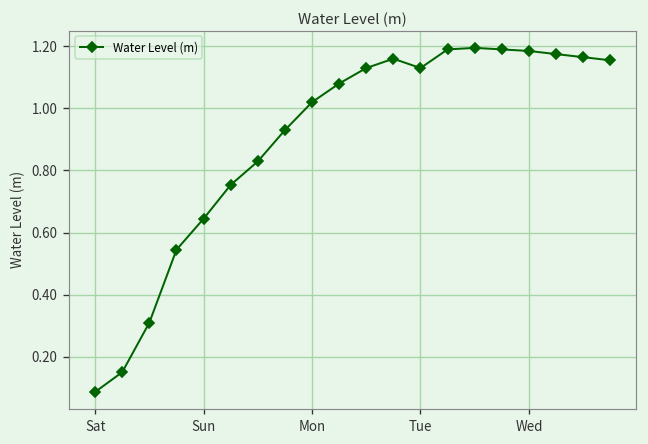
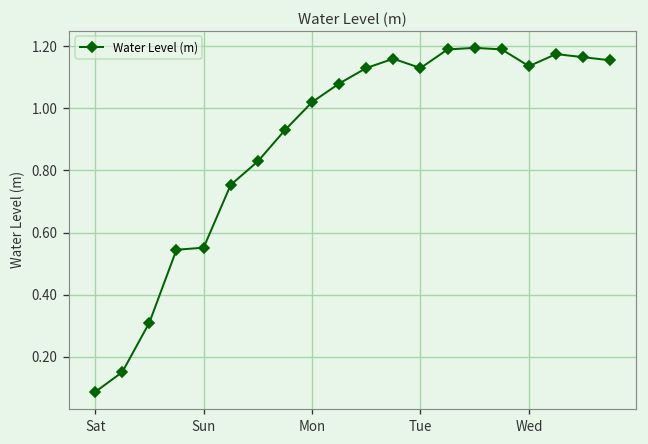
  {
    "Sat": 0.09,
-   "Sun": 0.64,
+   "Sun": 0.55,
    "Mon": 1.02,
    "Tue": 1.13,
-   "Wed": 1.19
+   "Wed": 1.14
  }
